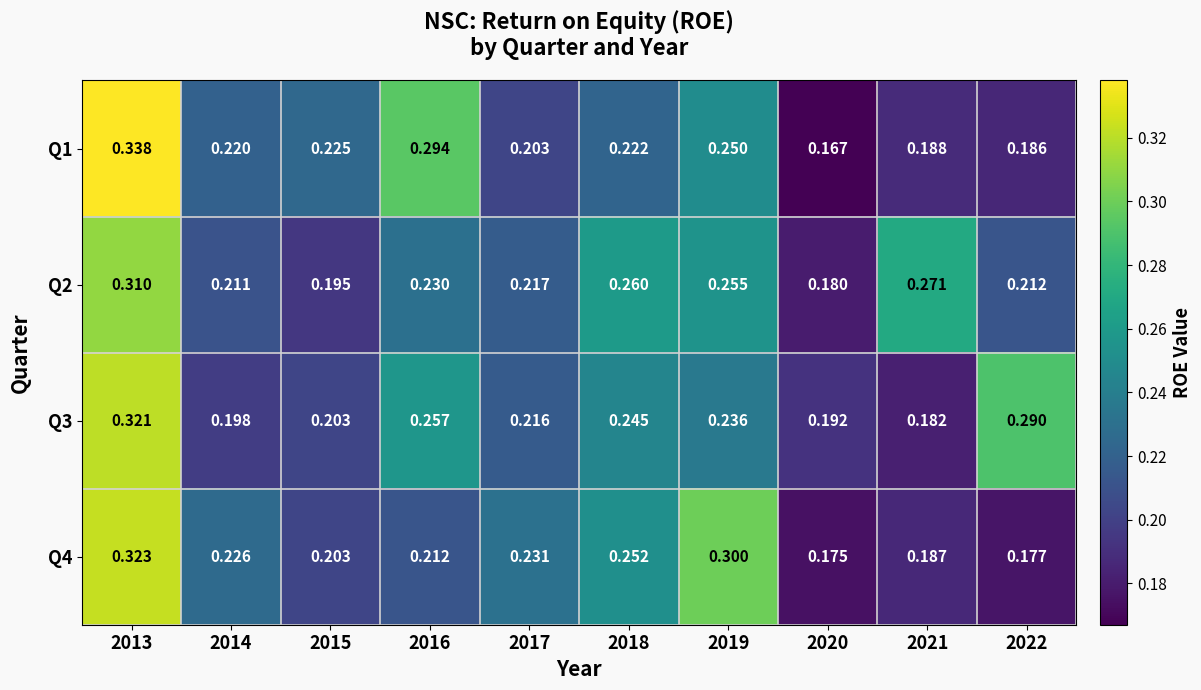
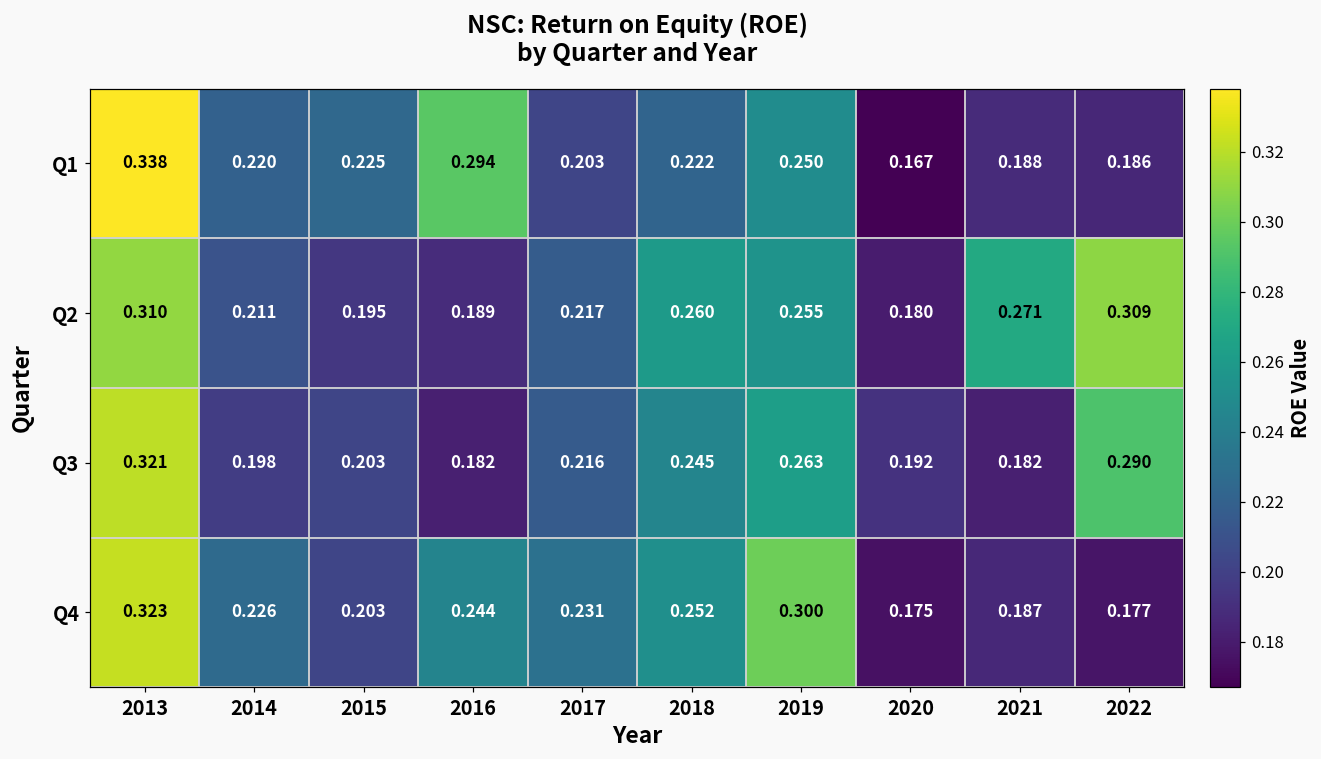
  {
    "Q1": {
      "2013": 0.338,
      "2014": 0.220,
      "2015": 0.225,
      "2016": 0.294,
      "2017": 0.203,
      "2018": 0.222,
      "2019": 0.250,
      "2020": 0.167,
      "2021": 0.188,
      "2022": 0.186
    },
    "Q2": {
      "2013": 0.310,
      "2014": 0.211,
      "2015": 0.195,
-     "2016": 0.230,
+     "2016": 0.189,
      "2017": 0.217,
      "2018": 0.260,
      "2019": 0.255,
      "2020": 0.180,
      "2021": 0.271,
-     "2022": 0.212
+     "2022": 0.309
    },
    "Q3": {
      "2013": 0.321,
      "2014": 0.198,
      "2015": 0.203,
-     "2016": 0.257,
+     "2016": 0.182,
      "2017": 0.216,
      "2018": 0.245,
-     "2019": 0.236,
+     "2019": 0.263,
      "2020": 0.192,
      "2021": 0.182,
      "2022": 0.290
    },
    "Q4": {
      "2013": 0.323,
      "2014": 0.226,
      "2015": 0.203,
-     "2016": 0.212,
+     "2016": 0.244,
      "2017": 0.231,
      "2018": 0.252,
      "2019": 0.300,
      "2020": 0.175,
      "2021": 0.187,
      "2022": 0.177
    }
  }
